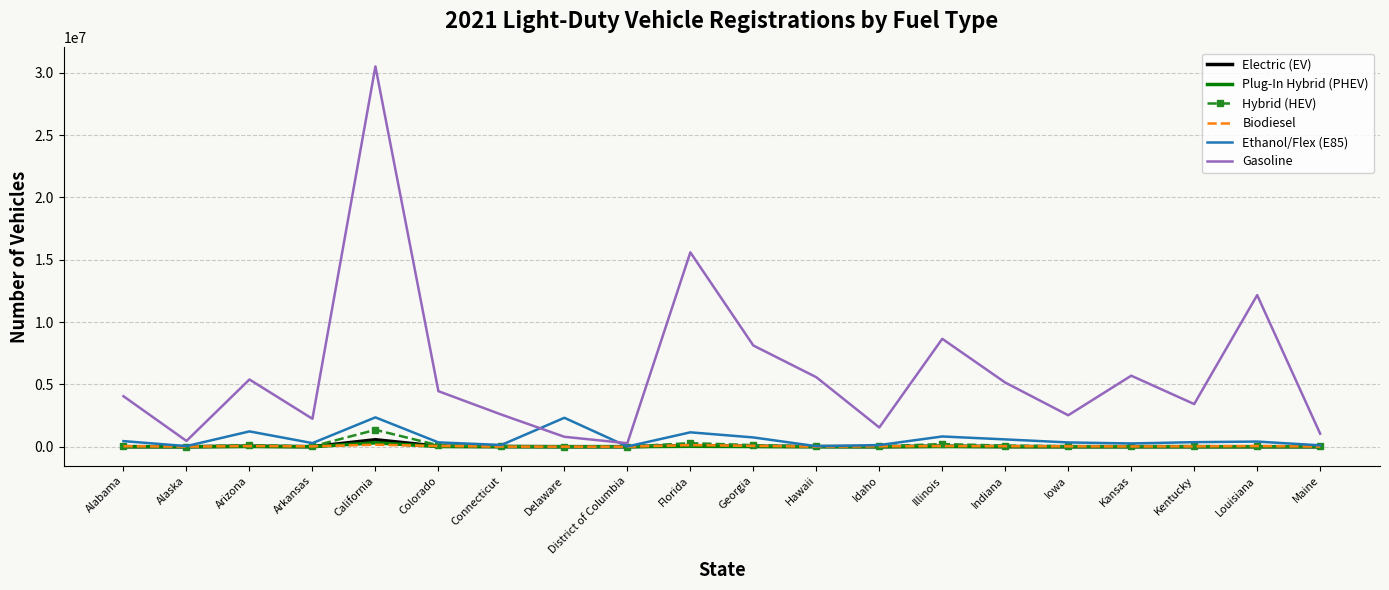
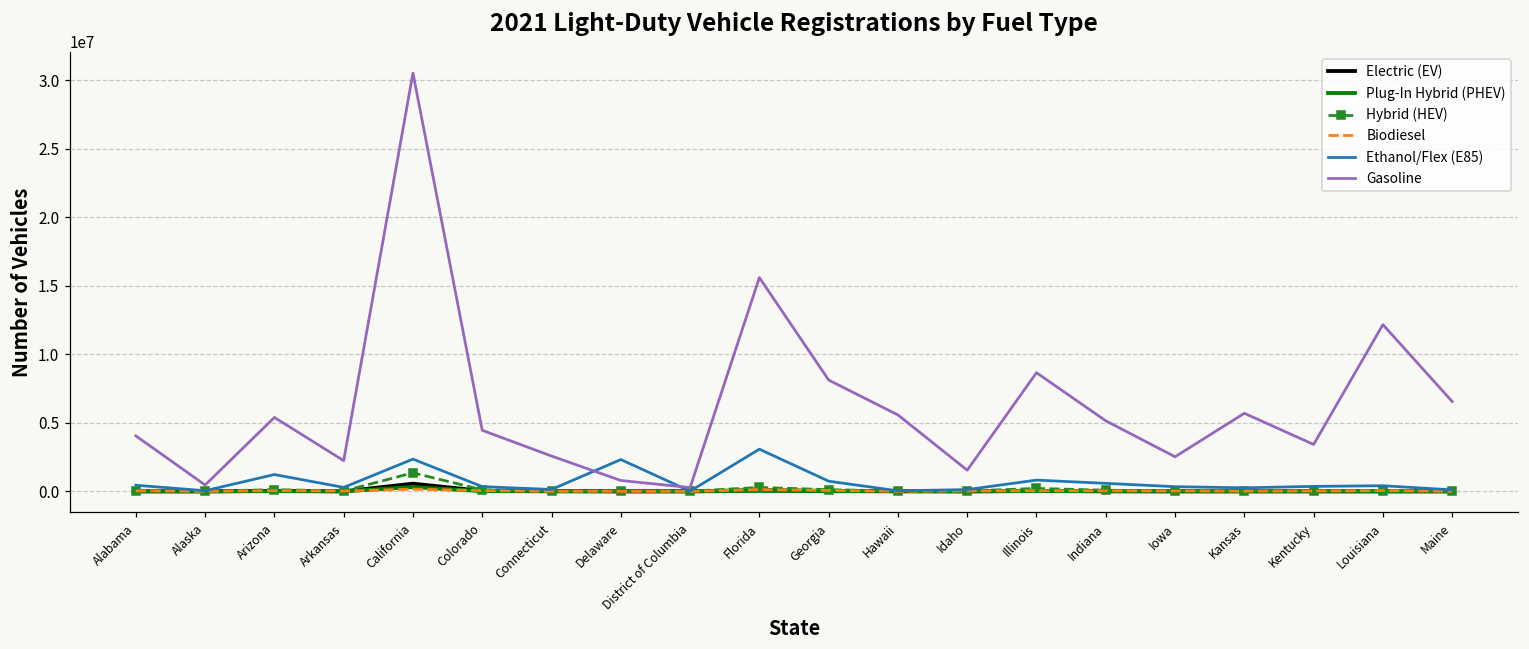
  {
    "Electric (EV)": {
      "California": 600000
    },
    "Ethanol/Flex (E85)": {
      "Alabama": 400000,
      "Arizona": 1200000,
      "Arkansas": 300000,
      "California": 2400000,
      "Colorado": 300000,
      "Delaware": 2300000,
-     "Florida": 1200000,
+     "Florida": 3100000,
      "Georgia": 700000,
      "Illinois": 800000,
      "Indiana": 600000,
      "Iowa": 300000,
      "Kansas": 300000,
      "Kentucky": 400000,
      "Louisiana": 400000
    },
    "Gasoline": {
      "Alabama": 4100000,
      "Alaska": 500000,
      "Arizona": 5400000,
      "Arkansas": 2200000,
      "California": 30500000,
      "Colorado": 4500000,
      "Connecticut": 2600000,
      "Delaware": 800000,
      "District of Columbia": 300000,
      "Florida": 15600000,
      "Georgia": 8100000,
      "Hawaii": 5600000,
      "Idaho": 1500000,
      "Illinois": 8700000,
      "Indiana": 5100000,
      "Iowa": 2500000,
      "Kansas": 5700000,
      "Kentucky": 3400000,
      "Louisiana": 12200000,
-     "Maine": 1000000
+     "Maine": 6600000
    }
  }
